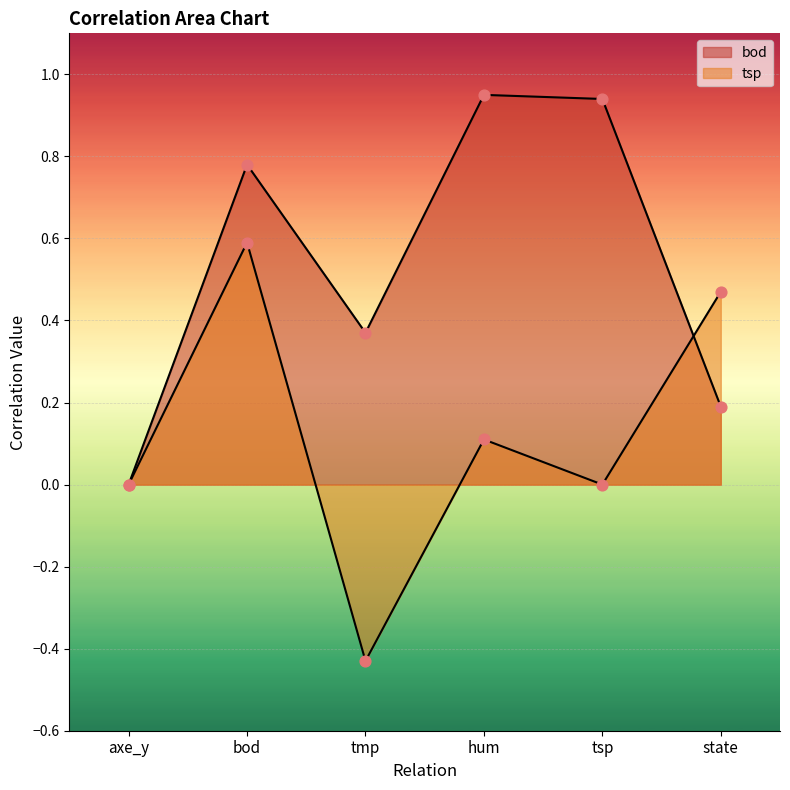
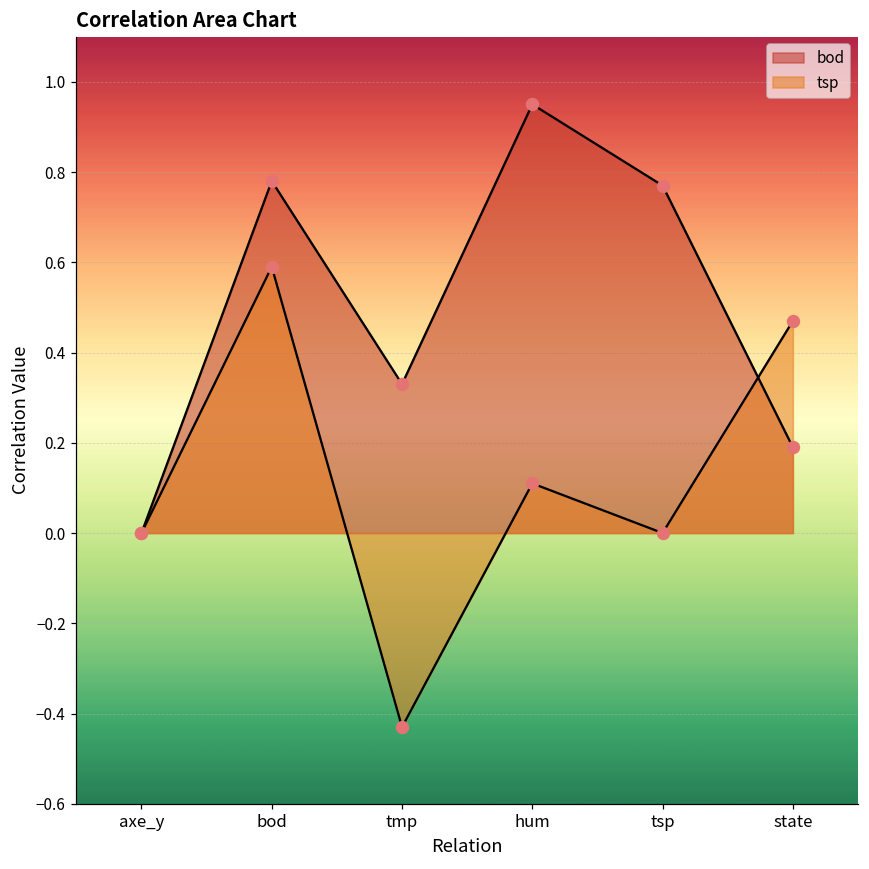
  {
    "bod": {
      "bod": 0.78,
-     "tmp": 0.37,
+     "tmp": 0.33,
      "hum": 0.95,
-     "tsp": 0.94,
+     "tsp": 0.77,
      "state": 0.19
    }
  }
